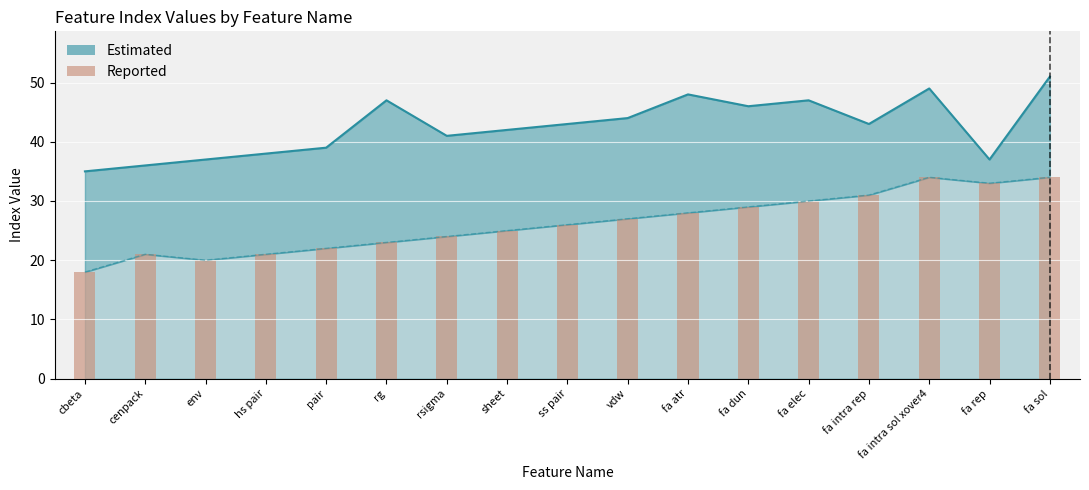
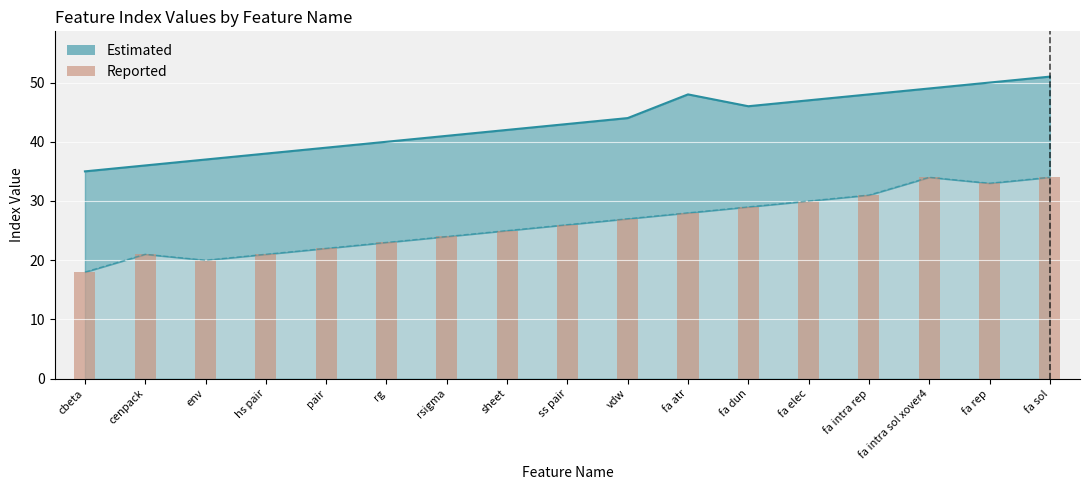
  {
    "Reported": {
      "cbeta": 18,
      "cenpack": 21,
      "env": 20,
      "hs pair": 21,
      "pair": 22,
      "rg": 23,
      "rsigma": 24,
      "sheet": 25,
      "ss pair": 26,
      "vdw": 27,
      "fa atr": 28,
      "fa dun": 29,
      "fa elec": 30,
      "fa intra rep": 31,
      "fa intra sol xover4": 34,
      "fa rep": 33,
      "fa sol": 34
    },
    "Estimated": {
      "cbeta": 35,
      "cenpack": 36,
      "env": 37,
      "hs pair": 38,
      "pair": 39,
-     "rg": 47,
+     "rg": 40,
      "rsigma": 41,
      "sheet": 42,
      "ss pair": 43,
      "vdw": 44,
      "fa atr": 48,
      "fa dun": 46,
      "fa elec": 47,
-     "fa intra rep": 43,
+     "fa intra rep": 48,
      "fa intra sol xover4": 49,
-     "fa rep": 37,
+     "fa rep": 50,
      "fa sol": 51
    }
  }
